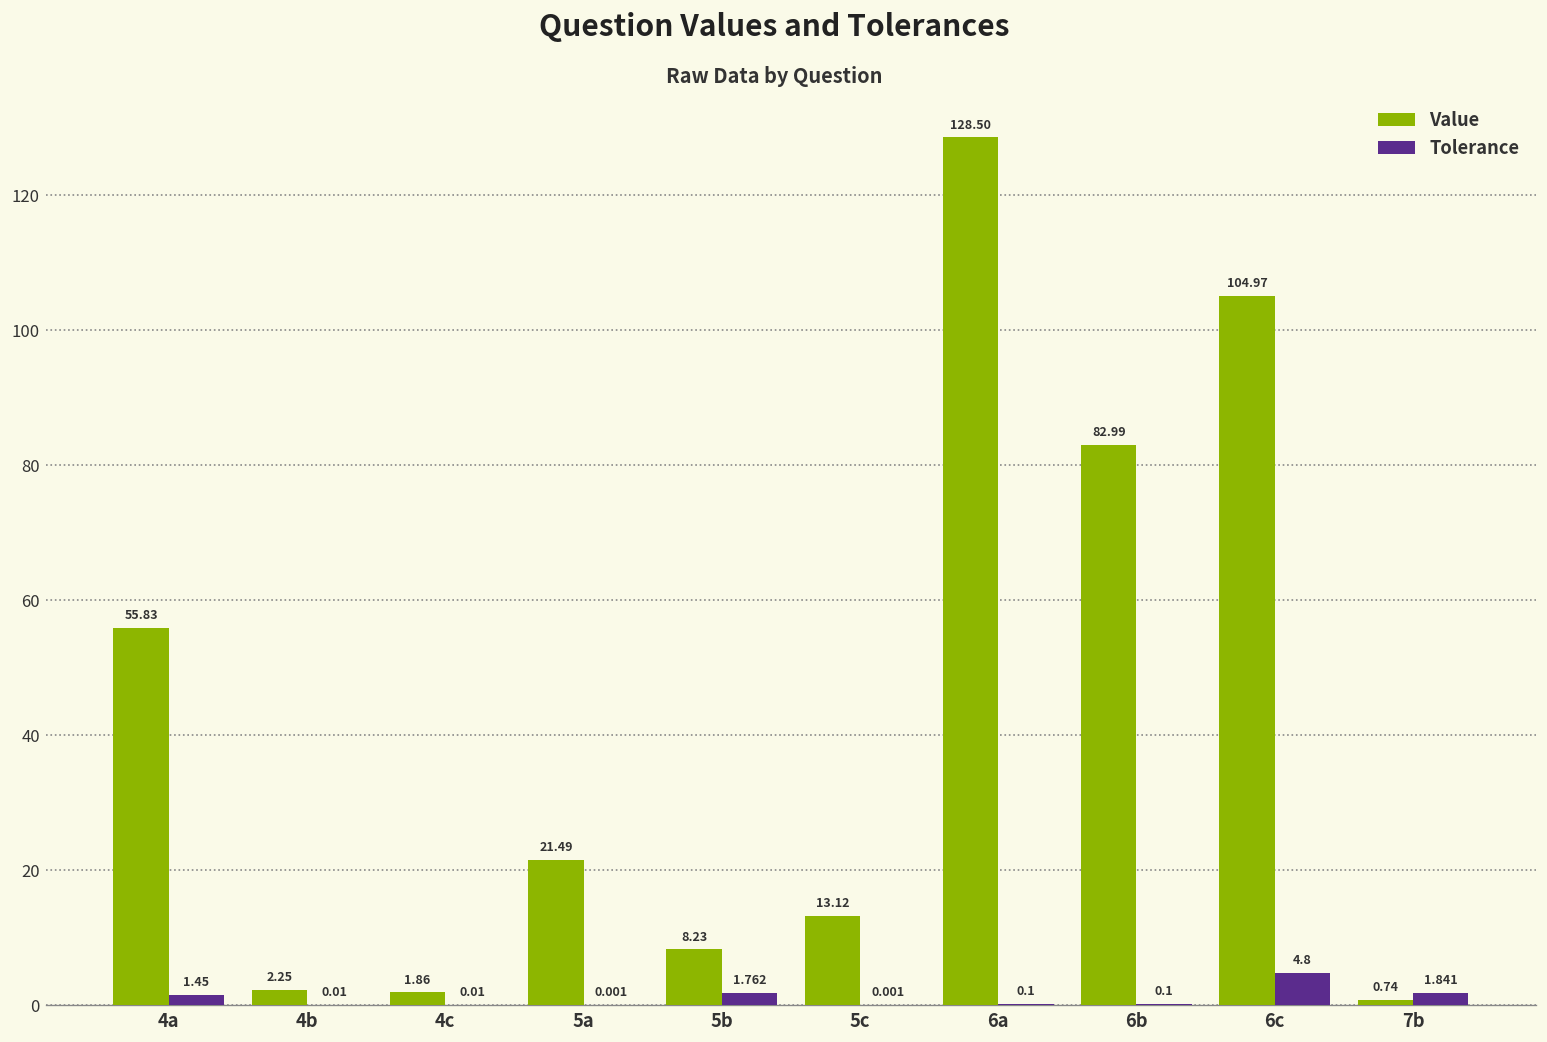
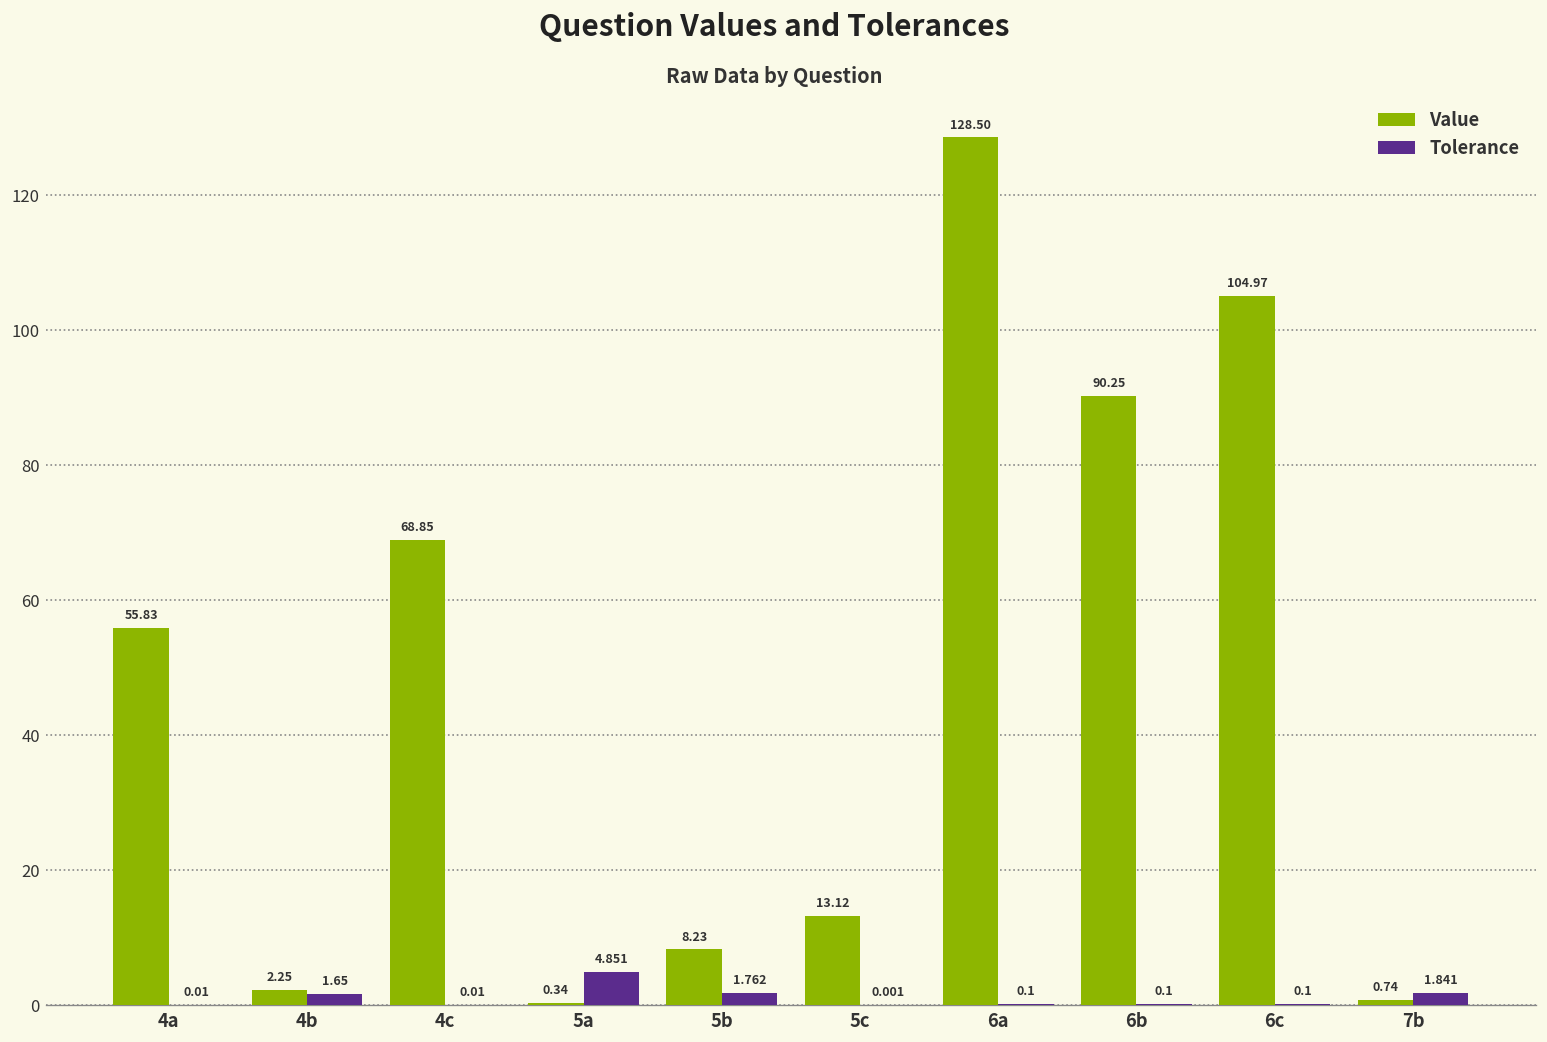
  {
    "Value": {
      "4a": 55.83,
      "4b": 2.25,
-     "4c": 1.86,
-     "5a": 21.49,
+     "4c": 68.85,
+     "5a": 0.34,
      "5b": 8.23,
      "5c": 13.12,
      "6a": 128.50,
-     "6b": 82.99,
+     "6b": 90.25,
      "6c": 104.97,
      "7b": 0.74
    },
    "Tolerance": {
-     "4a": 1.45,
-     "4b": 0.01,
+     "4a": 0.01,
+     "4b": 1.65,
      "4c": 0.01,
-     "5a": 0.001,
+     "5a": 4.851,
      "5b": 1.762,
      "5c": 0.001,
      "6a": 0.1,
      "6b": 0.1,
-     "6c": 4.8,
+     "6c": 0.1,
      "7b": 1.841
    }
  }
